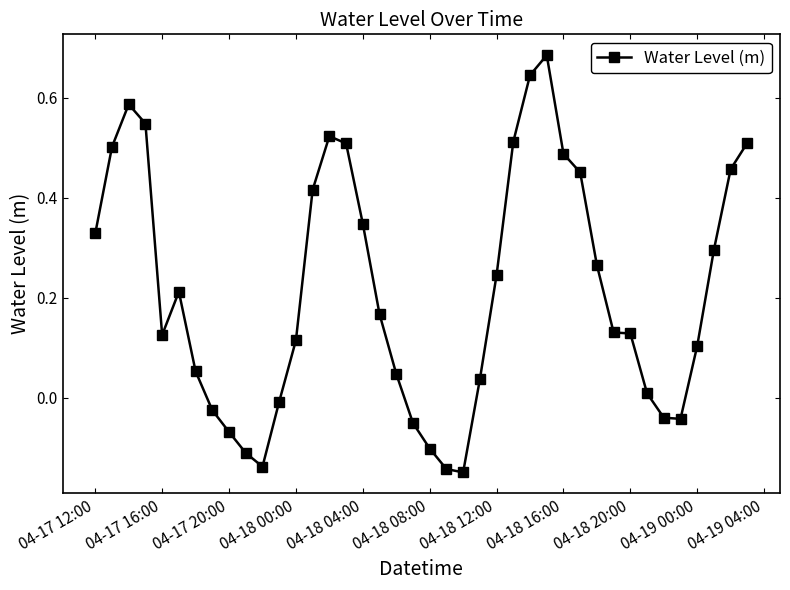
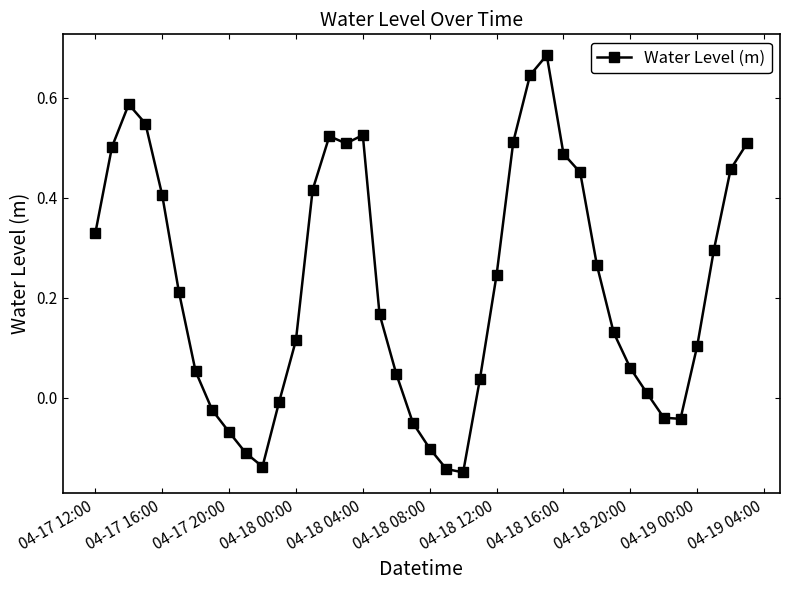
  {
    "04-17 12:00": 0.33,
-   "04-17 16:00": 0.13,
+   "04-17 16:00": 0.41,
    "04-17 20:00": -0.07,
    "04-18 00:00": 0.11,
-   "04-18 04:00": 0.35,
+   "04-18 04:00": 0.53,
    "04-18 08:00": -0.10,
    "04-18 12:00": 0.25,
    "04-18 16:00": 0.49,
-   "04-18 20:00": 0.13,
+   "04-18 20:00": 0.06,
    "04-19 00:00": 0.10
  }
